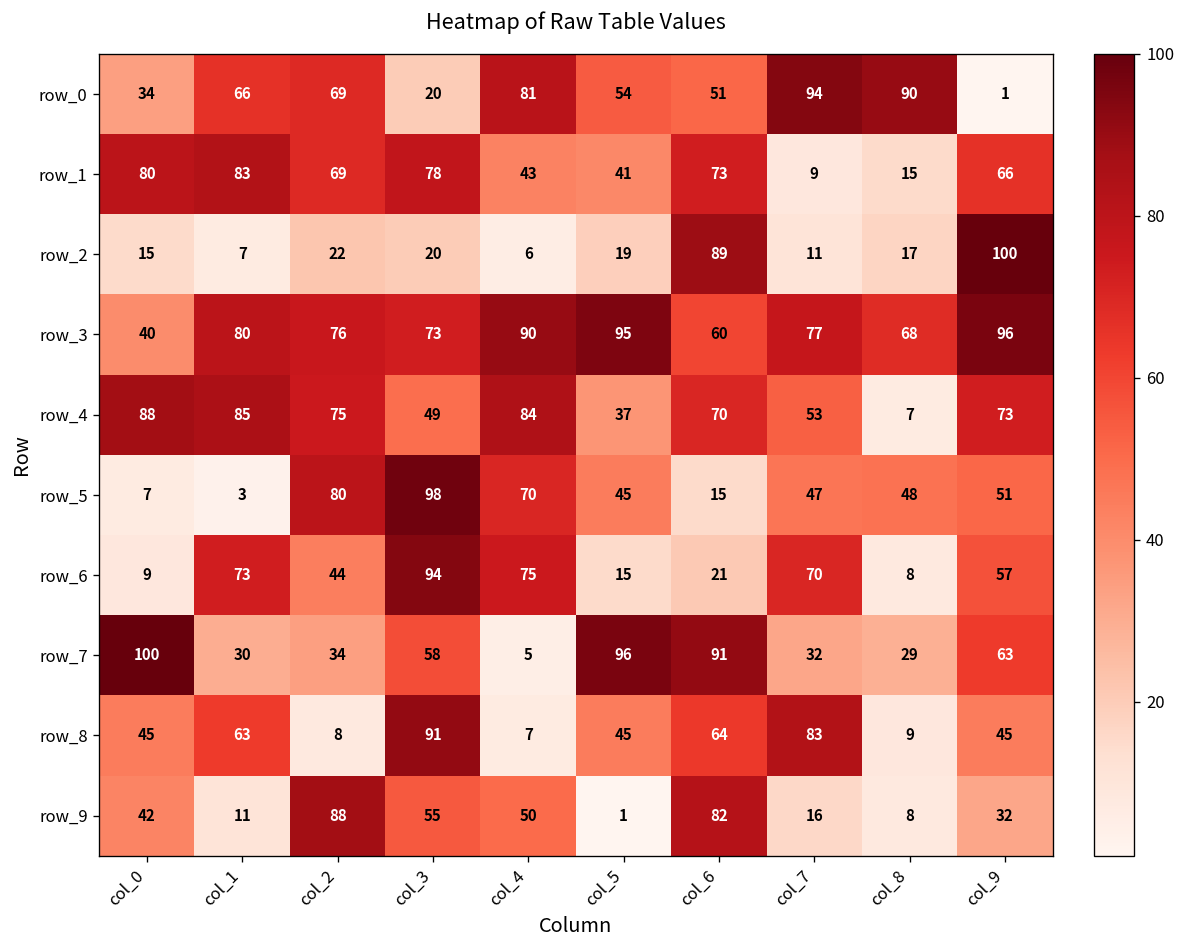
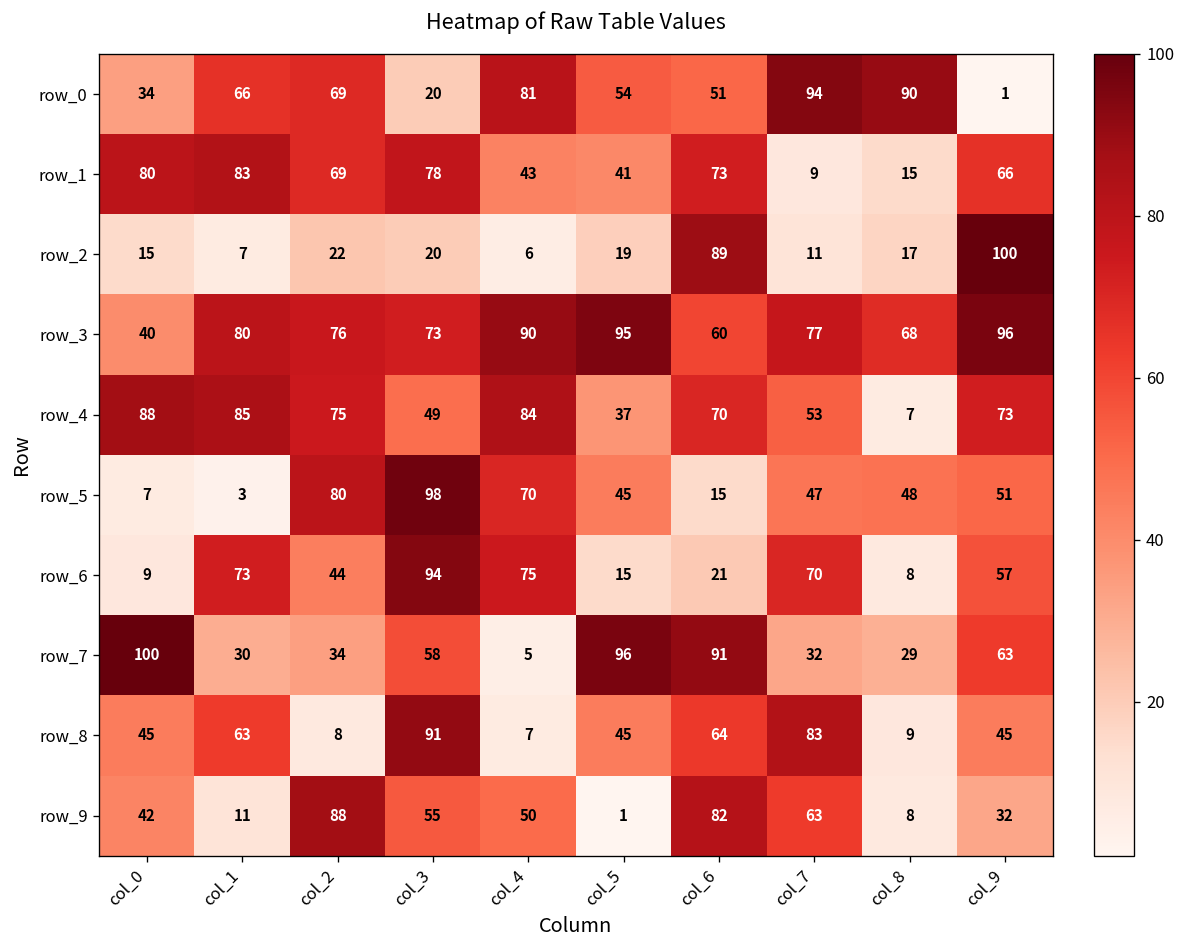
  {
    "row_0": {
      "col_0": 34,
      "col_1": 66,
      "col_2": 69,
      "col_3": 20,
      "col_4": 81,
      "col_5": 54,
      "col_6": 51,
      "col_7": 94,
      "col_8": 90,
      "col_9": 1
    },
    "row_1": {
      "col_0": 80,
      "col_1": 83,
      "col_2": 69,
      "col_3": 78,
      "col_4": 43,
      "col_5": 41,
      "col_6": 73,
      "col_7": 9,
      "col_8": 15,
      "col_9": 66
    },
    "row_2": {
      "col_0": 15,
      "col_1": 7,
      "col_2": 22,
      "col_3": 20,
      "col_4": 6,
      "col_5": 19,
      "col_6": 89,
      "col_7": 11,
      "col_8": 17,
      "col_9": 100
    },
    "row_3": {
      "col_0": 40,
      "col_1": 80,
      "col_2": 76,
      "col_3": 73,
      "col_4": 90,
      "col_5": 95,
      "col_6": 60,
      "col_7": 77,
      "col_8": 68,
      "col_9": 96
    },
    "row_4": {
      "col_0": 88,
      "col_1": 85,
      "col_2": 75,
      "col_3": 49,
      "col_4": 84,
      "col_5": 37,
      "col_6": 70,
      "col_7": 53,
      "col_8": 7,
      "col_9": 73
    },
    "row_5": {
      "col_0": 7,
      "col_1": 3,
      "col_2": 80,
      "col_3": 98,
      "col_4": 70,
      "col_5": 45,
      "col_6": 15,
      "col_7": 47,
      "col_8": 48,
      "col_9": 51
    },
    "row_6": {
      "col_0": 9,
      "col_1": 73,
      "col_2": 44,
      "col_3": 94,
      "col_4": 75,
      "col_5": 15,
      "col_6": 21,
      "col_7": 70,
      "col_8": 8,
      "col_9": 57
    },
    "row_7": {
      "col_0": 100,
      "col_1": 30,
      "col_2": 34,
      "col_3": 58,
      "col_4": 5,
      "col_5": 96,
      "col_6": 91,
      "col_7": 32,
      "col_8": 29,
      "col_9": 63
    },
    "row_8": {
      "col_0": 45,
      "col_1": 63,
      "col_2": 8,
      "col_3": 91,
      "col_4": 7,
      "col_5": 45,
      "col_6": 64,
      "col_7": 83,
      "col_8": 9,
      "col_9": 45
    },
    "row_9": {
      "col_0": 42,
      "col_1": 11,
      "col_2": 88,
      "col_3": 55,
      "col_4": 50,
      "col_5": 1,
      "col_6": 82,
-     "col_7": 16,
+     "col_7": 63,
      "col_8": 8,
      "col_9": 32
    }
  }
